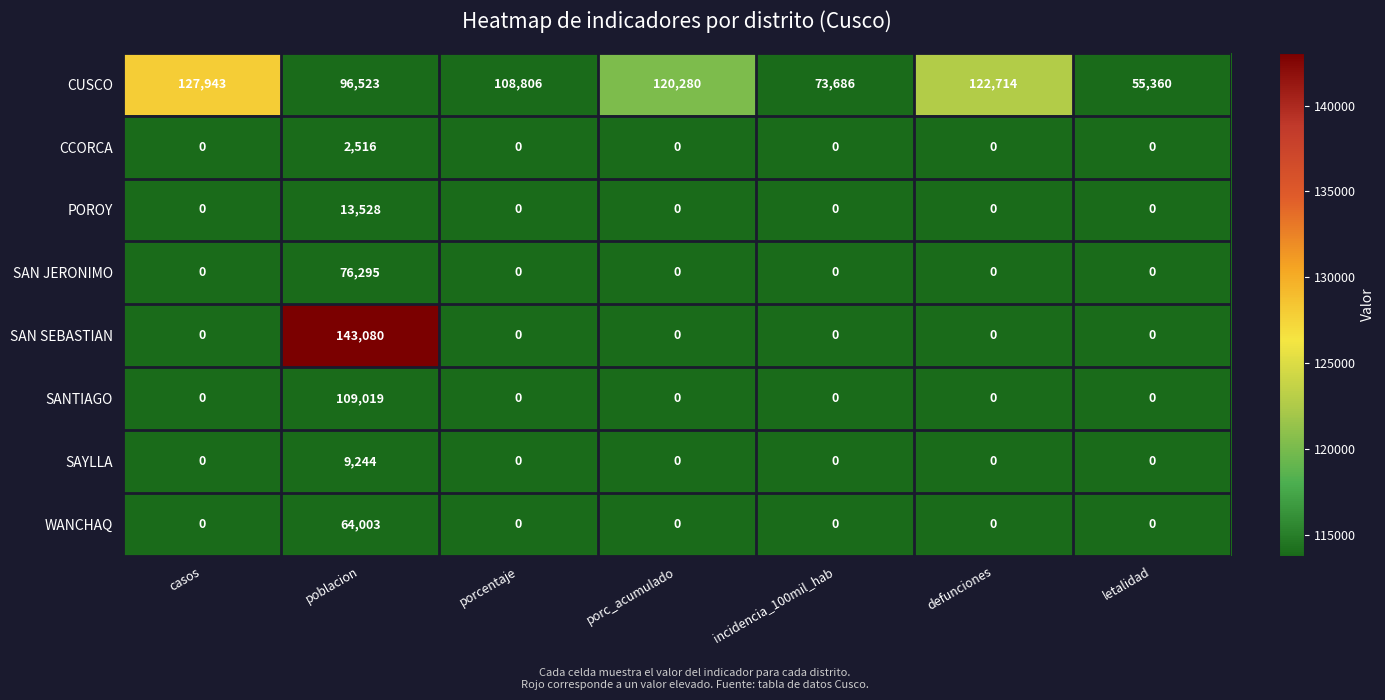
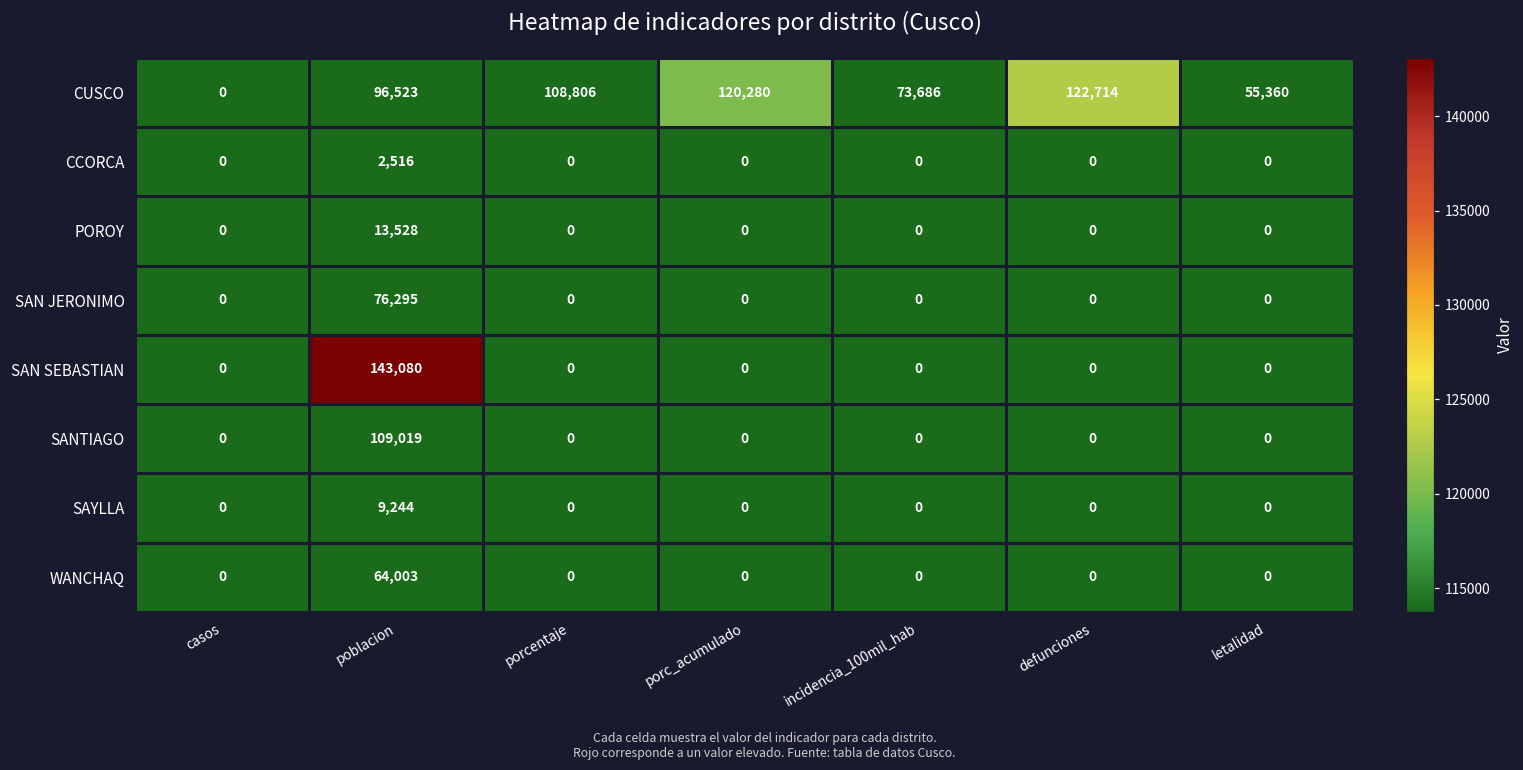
  {
    "CUSCO": {
-     "casos": "127,943",
+     "casos": "0",
      "poblacion": "96,523",
      "porcentaje": "108,806",
      "porc_acumulado": "120,280",
      "incidencia_100mil_hab": "73,686",
      "defunciones": "122,714",
      "letalidad": "55,360"
    },
    "CCORCA": {
      "casos": "0",
      "poblacion": "2,516",
      "porcentaje": "0",
      "porc_acumulado": "0",
      "incidencia_100mil_hab": "0",
      "defunciones": "0",
      "letalidad": "0"
    },
    "POROY": {
      "casos": "0",
      "poblacion": "13,528",
      "porcentaje": "0",
      "porc_acumulado": "0",
      "incidencia_100mil_hab": "0",
      "defunciones": "0",
      "letalidad": "0"
    },
    "SAN JERONIMO": {
      "casos": "0",
      "poblacion": "76,295",
      "porcentaje": "0",
      "porc_acumulado": "0",
      "incidencia_100mil_hab": "0",
      "defunciones": "0",
      "letalidad": "0"
    },
    "SAN SEBASTIAN": {
      "casos": "0",
      "poblacion": "143,080",
      "porcentaje": "0",
      "porc_acumulado": "0",
      "incidencia_100mil_hab": "0",
      "defunciones": "0",
      "letalidad": "0"
    },
    "SANTIAGO": {
      "casos": "0",
      "poblacion": "109,019",
      "porcentaje": "0",
      "porc_acumulado": "0",
      "incidencia_100mil_hab": "0",
      "defunciones": "0",
      "letalidad": "0"
    },
    "SAYLLA": {
      "casos": "0",
      "poblacion": "9,244",
      "porcentaje": "0",
      "porc_acumulado": "0",
      "incidencia_100mil_hab": "0",
      "defunciones": "0",
      "letalidad": "0"
    },
    "WANCHAQ": {
      "casos": "0",
      "poblacion": "64,003",
      "porcentaje": "0",
      "porc_acumulado": "0",
      "incidencia_100mil_hab": "0",
      "defunciones": "0",
      "letalidad": "0"
    }
  }
